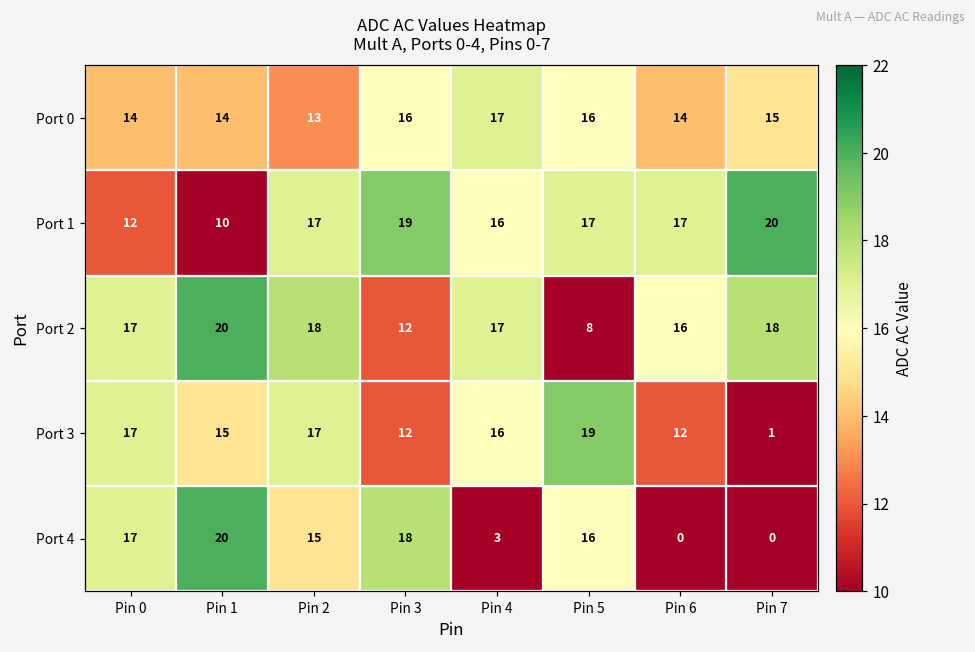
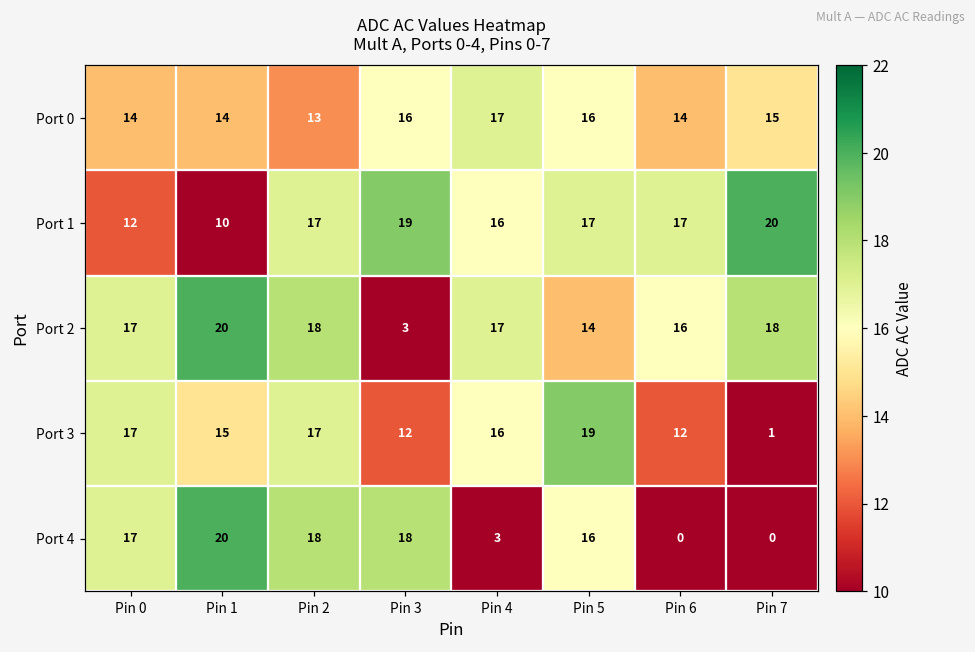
  {
    "Port 0": {
      "Pin 0": 14,
      "Pin 1": 14,
      "Pin 2": 13,
      "Pin 3": 16,
      "Pin 4": 17,
      "Pin 5": 16,
      "Pin 6": 14,
      "Pin 7": 15
    },
    "Port 1": {
      "Pin 0": 12,
      "Pin 1": 10,
      "Pin 2": 17,
      "Pin 3": 19,
      "Pin 4": 16,
      "Pin 5": 17,
      "Pin 6": 17,
      "Pin 7": 20
    },
    "Port 2": {
      "Pin 0": 17,
      "Pin 1": 20,
      "Pin 2": 18,
-     "Pin 3": 12,
+     "Pin 3": 3,
      "Pin 4": 17,
-     "Pin 5": 8,
+     "Pin 5": 14,
      "Pin 6": 16,
      "Pin 7": 18
    },
    "Port 3": {
      "Pin 0": 17,
      "Pin 1": 15,
      "Pin 2": 17,
      "Pin 3": 12,
      "Pin 4": 16,
      "Pin 5": 19,
      "Pin 6": 12,
      "Pin 7": 1
    },
    "Port 4": {
      "Pin 0": 17,
      "Pin 1": 20,
-     "Pin 2": 15,
+     "Pin 2": 18,
      "Pin 3": 18,
      "Pin 4": 3,
      "Pin 5": 16,
      "Pin 6": 0,
      "Pin 7": 0
    }
  }
